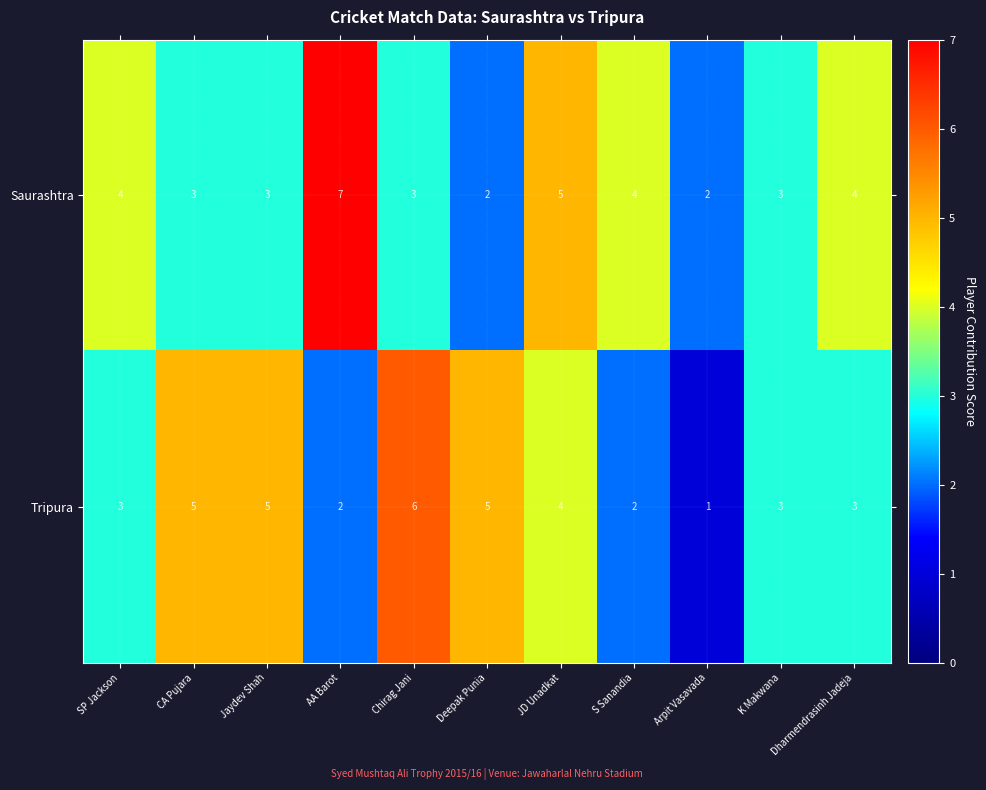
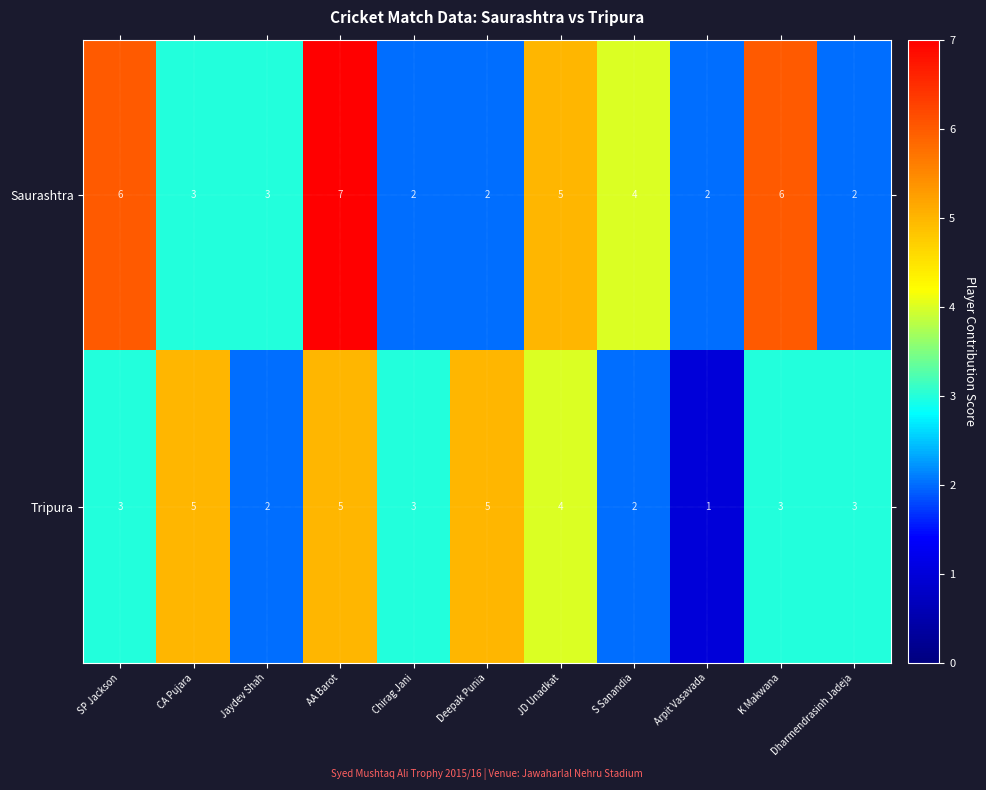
  {
    "Saurashtra": {
-     "SP Jackson": 4,
+     "SP Jackson": 6,
      "CA Pujara": 3,
      "Jaydev Shah": 3,
      "AA Barot": 7,
-     "Chirag Jani": 3,
+     "Chirag Jani": 2,
      "Deepak Punia": 2,
      "JD Unadkat": 5,
      "S Sanandia": 4,
      "Arpit Vasavada": 2,
-     "K Makwana": 3,
-     "Dharmendrasinh Jadeja": 4
+     "K Makwana": 6,
+     "Dharmendrasinh Jadeja": 2
    },
    "Tripura": {
      "SP Jackson": 3,
      "CA Pujara": 5,
-     "Jaydev Shah": 5,
-     "AA Barot": 2,
-     "Chirag Jani": 6,
+     "Jaydev Shah": 2,
+     "AA Barot": 5,
+     "Chirag Jani": 3,
      "Deepak Punia": 5,
      "JD Unadkat": 4,
      "S Sanandia": 2,
      "Arpit Vasavada": 1,
      "K Makwana": 3,
      "Dharmendrasinh Jadeja": 3
    }
  }
